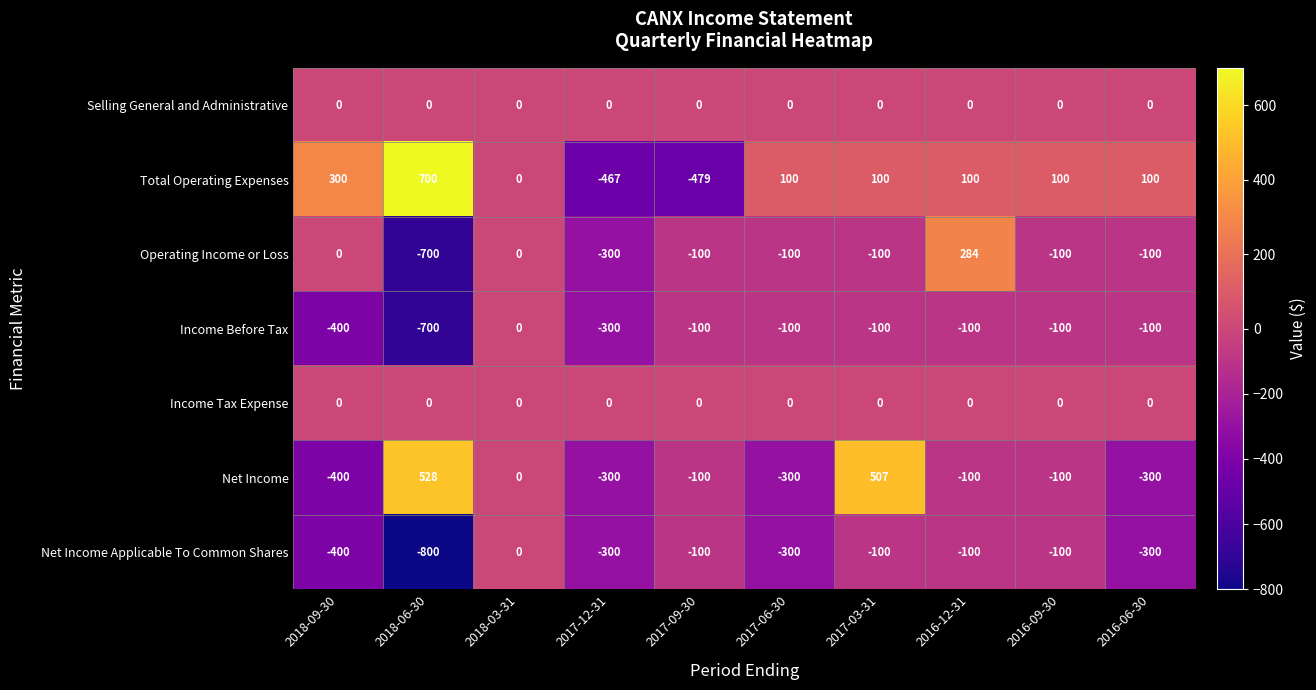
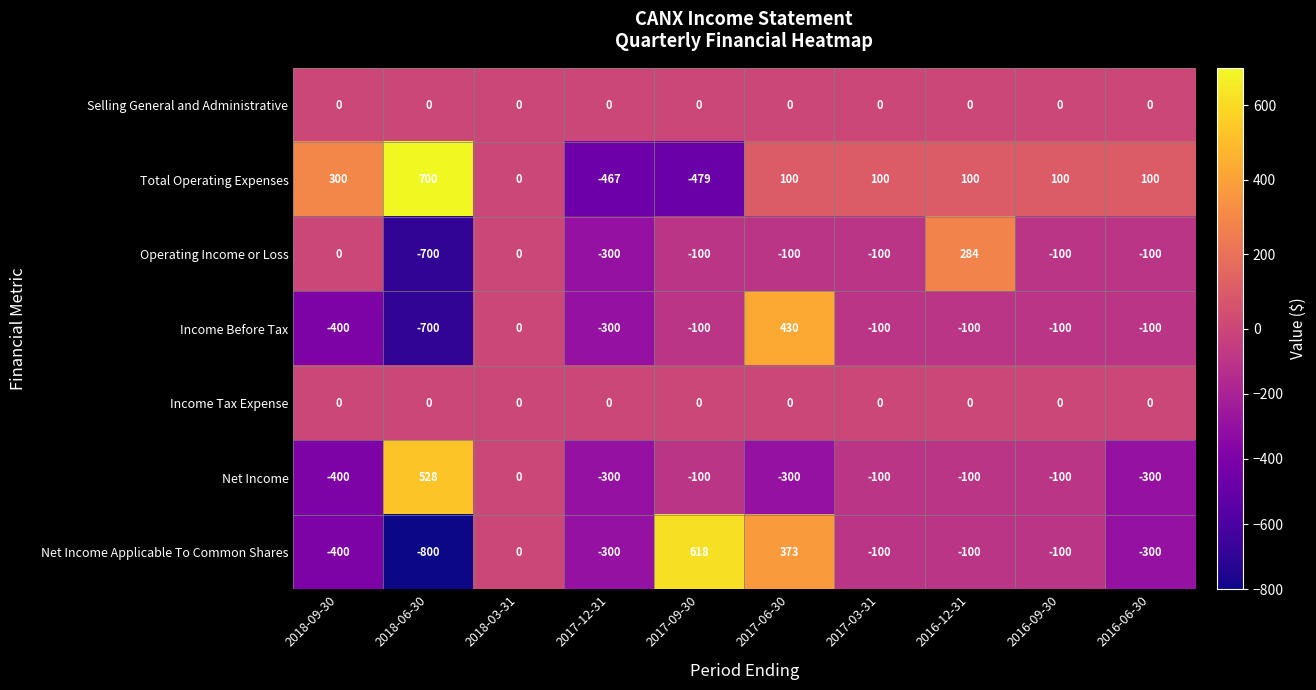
  {
    "Selling General and Administrative": {
      "2018-09-30": 0,
      "2018-06-30": 0,
      "2018-03-31": 0,
      "2017-12-31": 0,
      "2017-09-30": 0,
      "2017-06-30": 0,
      "2017-03-31": 0,
      "2016-12-31": 0,
      "2016-09-30": 0,
      "2016-06-30": 0
    },
    "Total Operating Expenses": {
      "2018-09-30": 300,
      "2018-06-30": 700,
      "2018-03-31": 0,
      "2017-12-31": -467,
      "2017-09-30": -479,
      "2017-06-30": 100,
      "2017-03-31": 100,
      "2016-12-31": 100,
      "2016-09-30": 100,
      "2016-06-30": 100
    },
    "Operating Income or Loss": {
      "2018-09-30": 0,
      "2018-06-30": -700,
      "2018-03-31": 0,
      "2017-12-31": -300,
      "2017-09-30": -100,
      "2017-06-30": -100,
      "2017-03-31": -100,
      "2016-12-31": 284,
      "2016-09-30": -100,
      "2016-06-30": -100
    },
    "Income Before Tax": {
      "2018-09-30": -400,
      "2018-06-30": -700,
      "2018-03-31": 0,
      "2017-12-31": -300,
      "2017-09-30": -100,
-     "2017-06-30": -100,
+     "2017-06-30": 430,
      "2017-03-31": -100,
      "2016-12-31": -100,
      "2016-09-30": -100,
      "2016-06-30": -100
    },
    "Income Tax Expense": {
      "2018-09-30": 0,
      "2018-06-30": 0,
      "2018-03-31": 0,
      "2017-12-31": 0,
      "2017-09-30": 0,
      "2017-06-30": 0,
      "2017-03-31": 0,
      "2016-12-31": 0,
      "2016-09-30": 0,
      "2016-06-30": 0
    },
    "Net Income": {
      "2018-09-30": -400,
      "2018-06-30": 528,
      "2018-03-31": 0,
      "2017-12-31": -300,
      "2017-09-30": -100,
      "2017-06-30": -300,
-     "2017-03-31": 507,
+     "2017-03-31": -100,
      "2016-12-31": -100,
      "2016-09-30": -100,
      "2016-06-30": -300
    },
    "Net Income Applicable To Common Shares": {
      "2018-09-30": -400,
      "2018-06-30": -800,
      "2018-03-31": 0,
      "2017-12-31": -300,
-     "2017-09-30": -100,
-     "2017-06-30": -300,
+     "2017-09-30": 618,
+     "2017-06-30": 373,
      "2017-03-31": -100,
      "2016-12-31": -100,
      "2016-09-30": -100,
      "2016-06-30": -300
    }
  }
